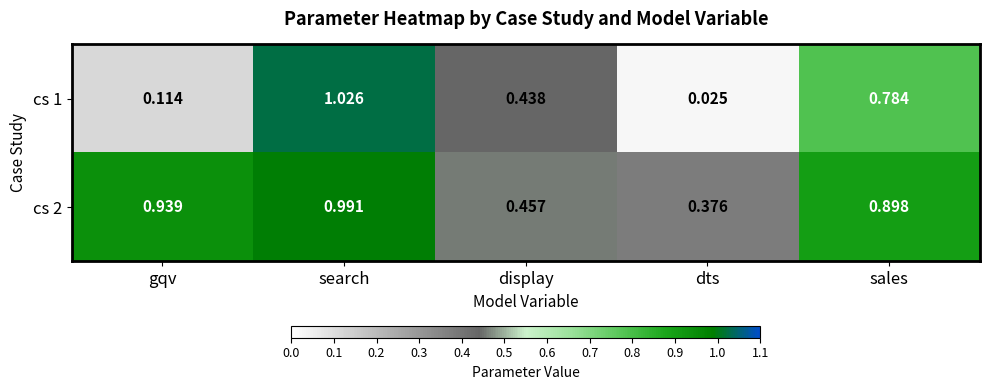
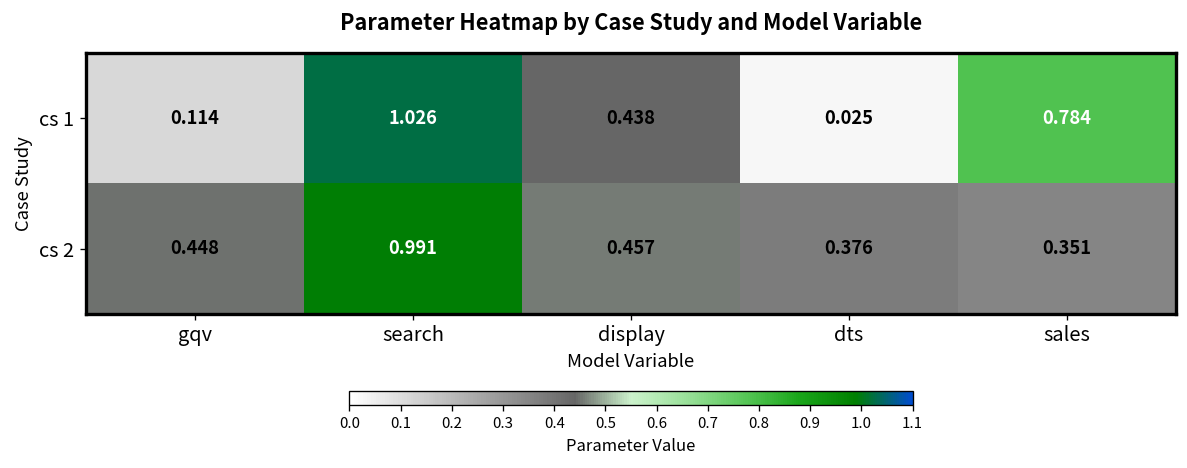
  {
    "cs 1": {
      "gqv": 0.114,
      "search": 1.026,
      "display": 0.438,
      "dts": 0.025,
      "sales": 0.784
    },
    "cs 2": {
-     "gqv": 0.939,
+     "gqv": 0.448,
      "search": 0.991,
      "display": 0.457,
      "dts": 0.376,
-     "sales": 0.898
+     "sales": 0.351
    }
  }
